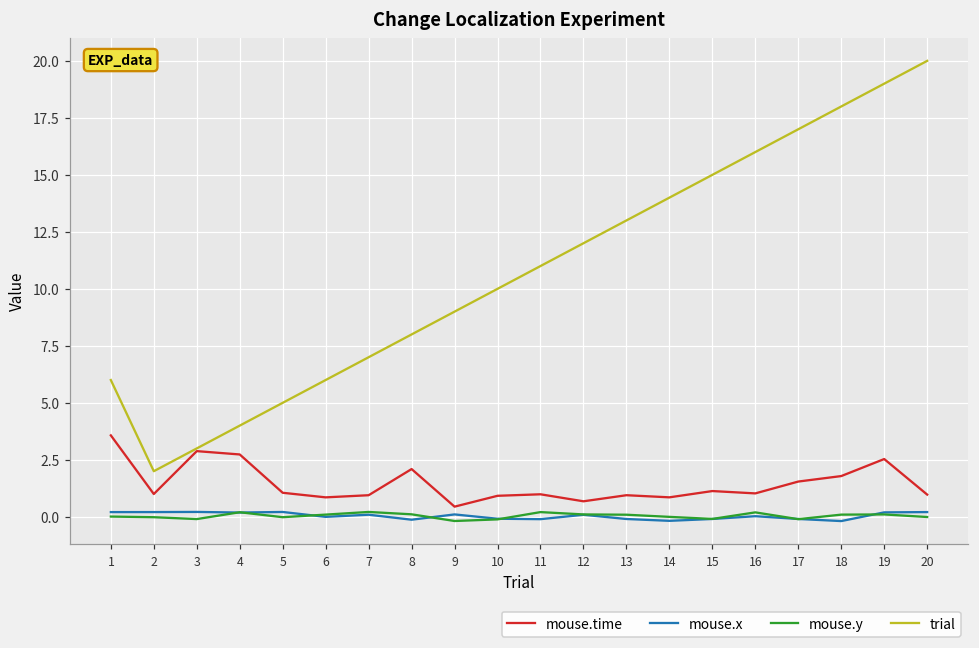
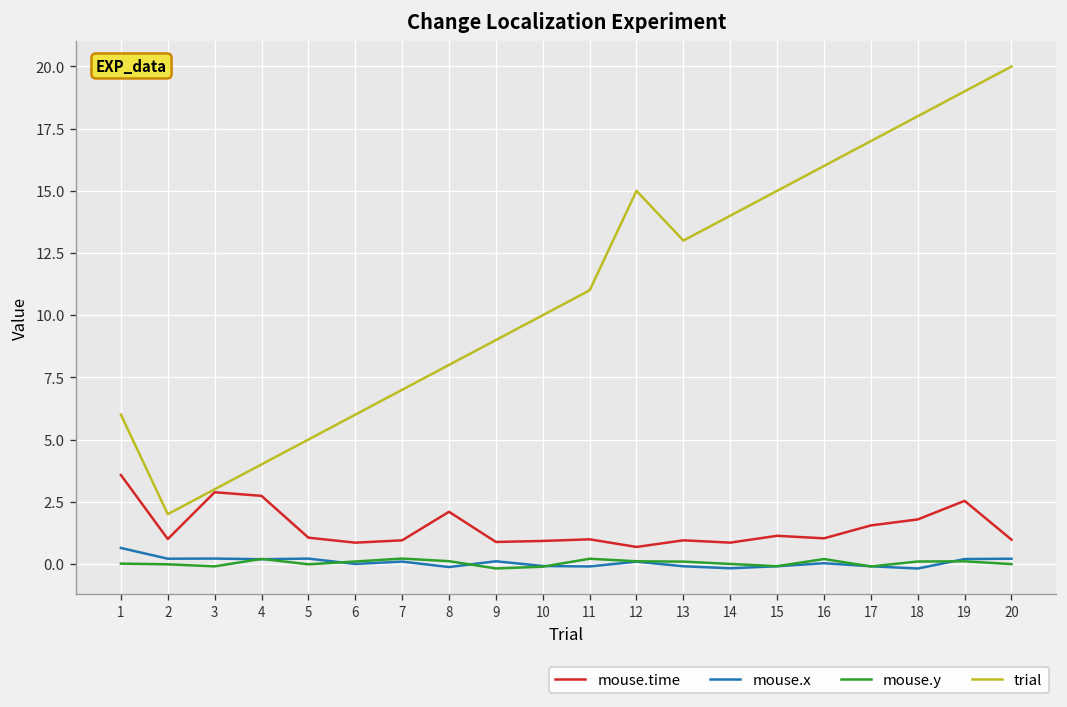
  {
    "mouse.time": {
      "1": 3.6,
      "2": 1.0,
      "4": 2.7,
      "5": 1.1,
      "6": 0.9,
      "7": 0.9,
      "8": 2.1,
-     "9": 0.4,
+     "9": 0.9,
      "10": 0.9,
      "11": 1.0,
      "12": 0.7,
      "13": 0.9,
      "14": 0.9,
      "15": 1.1,
      "16": 1.0,
      "17": 1.5,
      "18": 1.8,
      "19": 2.5,
      "20": 1.0
    },
    "mouse.x": {
-     "1": 0.2,
+     "1": 0.6,
      "2": 0.2,
      "3": 0.2,
      "5": 0.2,
      "8": -0.1,
      "9": 0.1,
      "11": -0.1,
      "13": -0.1,
      "14": -0.2,
      "16": 0.0,
      "18": -0.2,
      "20": 0.2
    },
    "mouse.y": {
      "1": 0.0,
      "2": 0.0,
      "3": -0.1,
      "5": 0.0,
      "8": 0.1,
      "9": -0.2,
      "11": 0.2,
      "13": 0.1,
      "14": 0.0,
      "16": 0.2,
      "18": 0.1,
      "20": 0.0
    },
    "trial": {
      "1": 6,
      "2": 2,
      "4": 4,
      "5": 5,
      "6": 6,
      "7": 7,
      "8": 8,
      "9": 9,
      "10": 10,
      "11": 11,
-     "12": 12,
+     "12": 15,
      "13": 13,
      "14": 14,
      "15": 15,
      "16": 16,
      "17": 17,
      "18": 18,
      "19": 19,
      "20": 20
    }
  }
